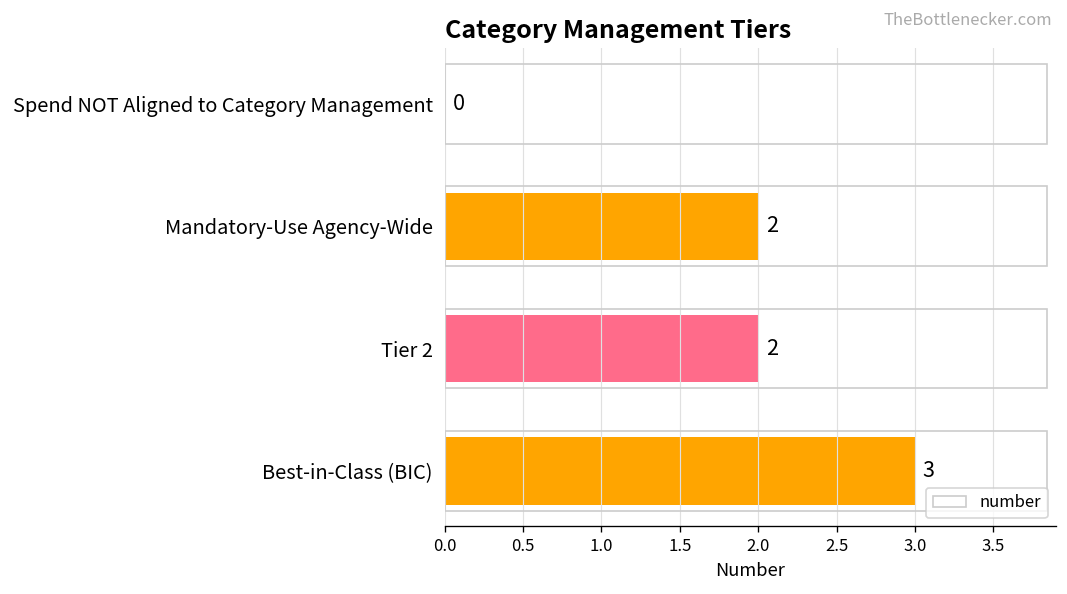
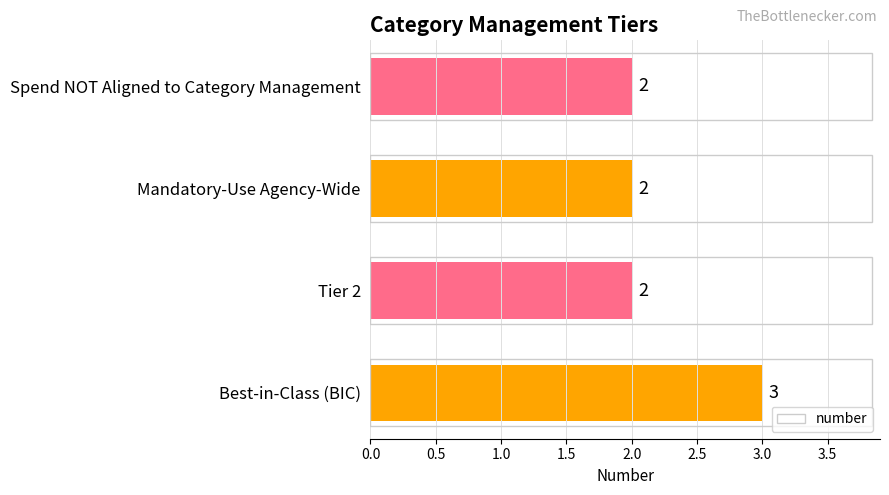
  {
-   "Spend NOT Aligned to Category Management": 0,
+   "Spend NOT Aligned to Category Management": 2,
    "Mandatory-Use Agency-Wide": 2,
    "Tier 2": 2,
    "Best-in-Class (BIC)": 3
  }
